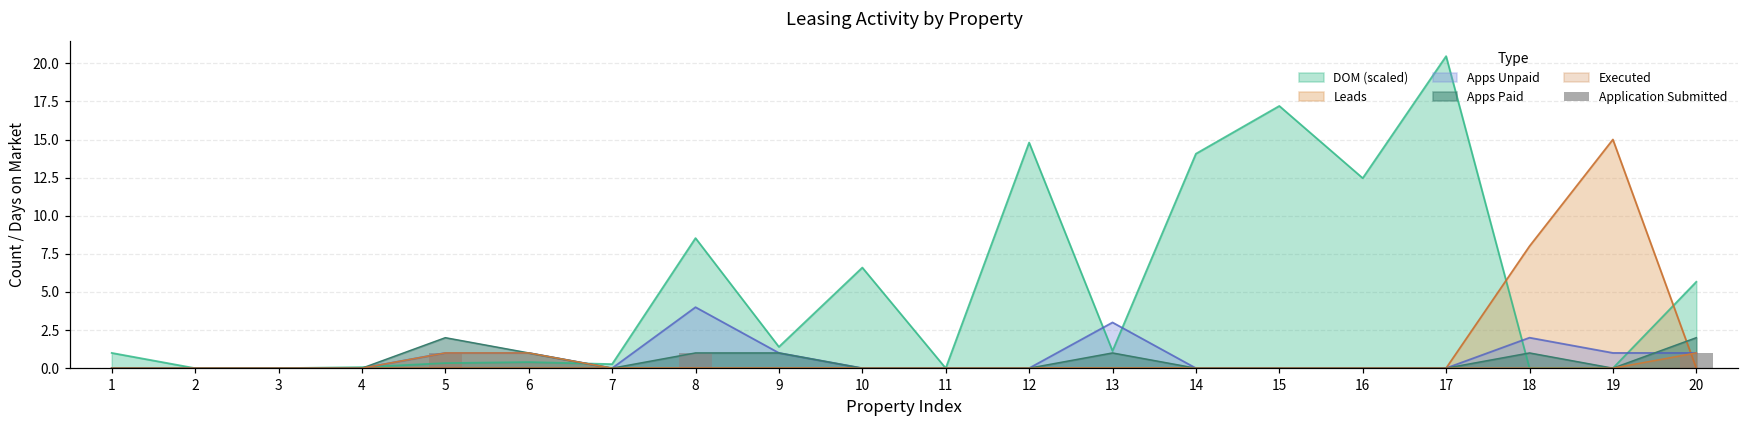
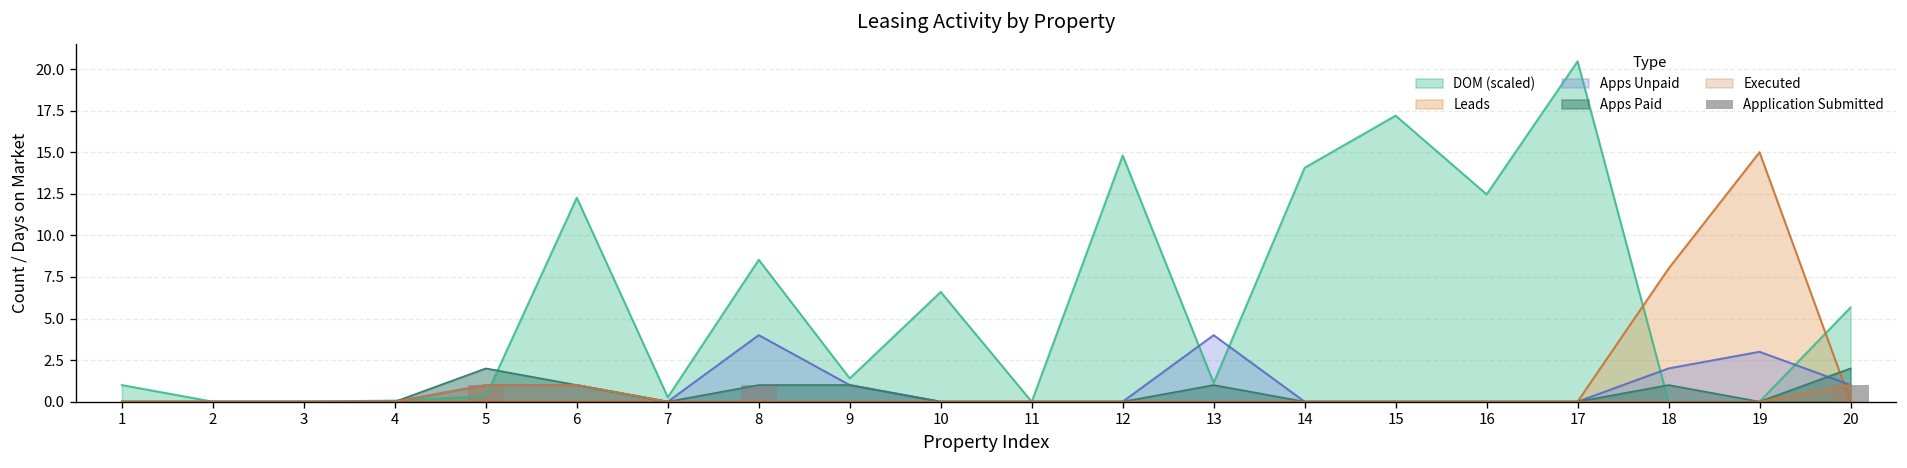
  {
    "DOM (scaled)": {
      "1": 1.0,
      "5": 0.3,
-     "6": 0.4,
+     "6": 12.3,
      "7": 0.3,
      "8": 8.5,
      "9": 1.4,
      "10": 6.6,
      "12": 14.8,
      "14": 14.1,
      "15": 17.2,
      "16": 12.5,
      "17": 20.5,
      "20": 5.7
    },
    "Apps Unpaid": {
      "8": 4,
-     "13": 3,
+     "13": 4,
      "18": 2,
-     "19": 1
+     "19": 3
    }
  }
